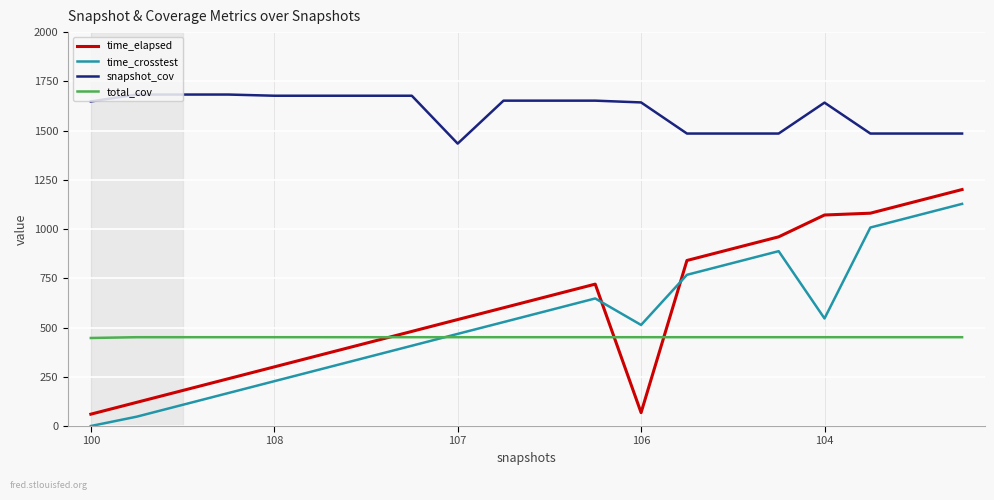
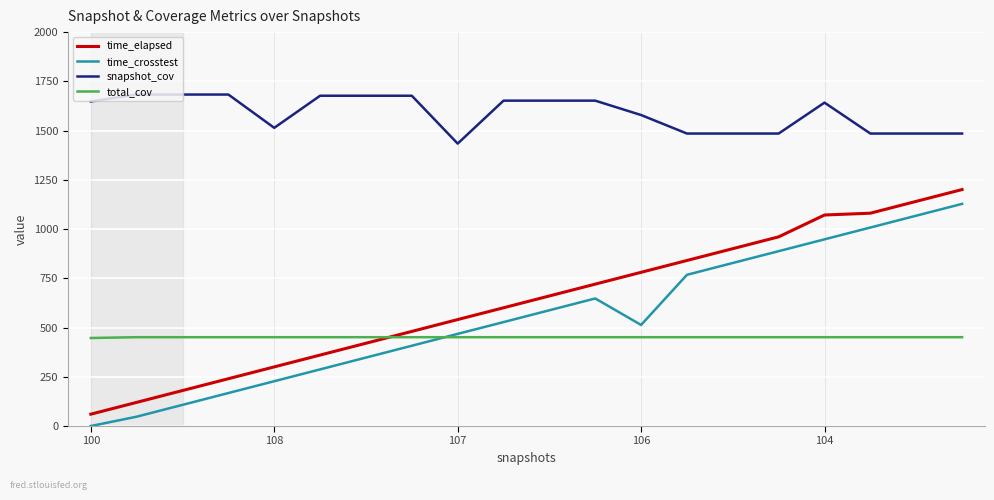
  {
    "time_elapsed": {
      "100": 60,
      "108": 300,
      "107": 540,
-     "106": 70,
+     "106": 780,
      "104": 1070
    },
    "time_crosstest": {
      "100": 0,
      "108": 230,
      "107": 470,
      "106": 510,
-     "104": 550
+     "104": 950
    },
    "snapshot_cov": {
      "100": 1650,
-     "108": 1680,
+     "108": 1510,
      "107": 1430,
-     "106": 1640,
+     "106": 1580,
      "104": 1640
    },
    "total_cov": {
      "100": 450,
      "108": 450,
      "107": 450,
      "106": 450,
      "104": 450
    }
  }
